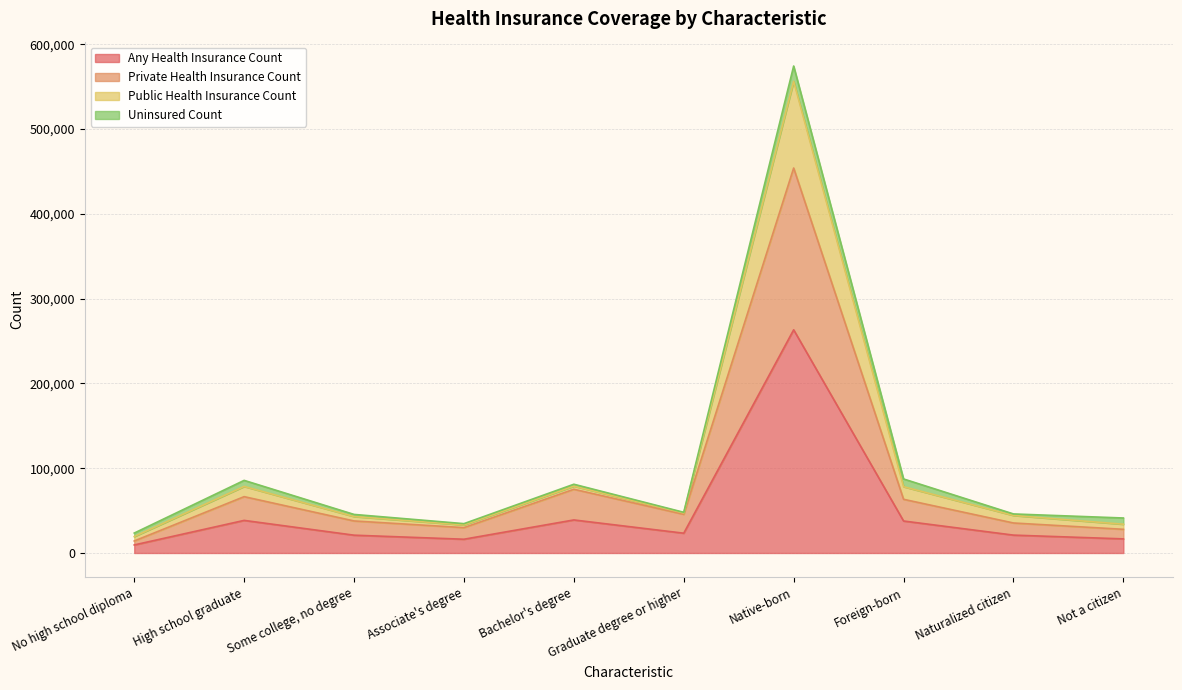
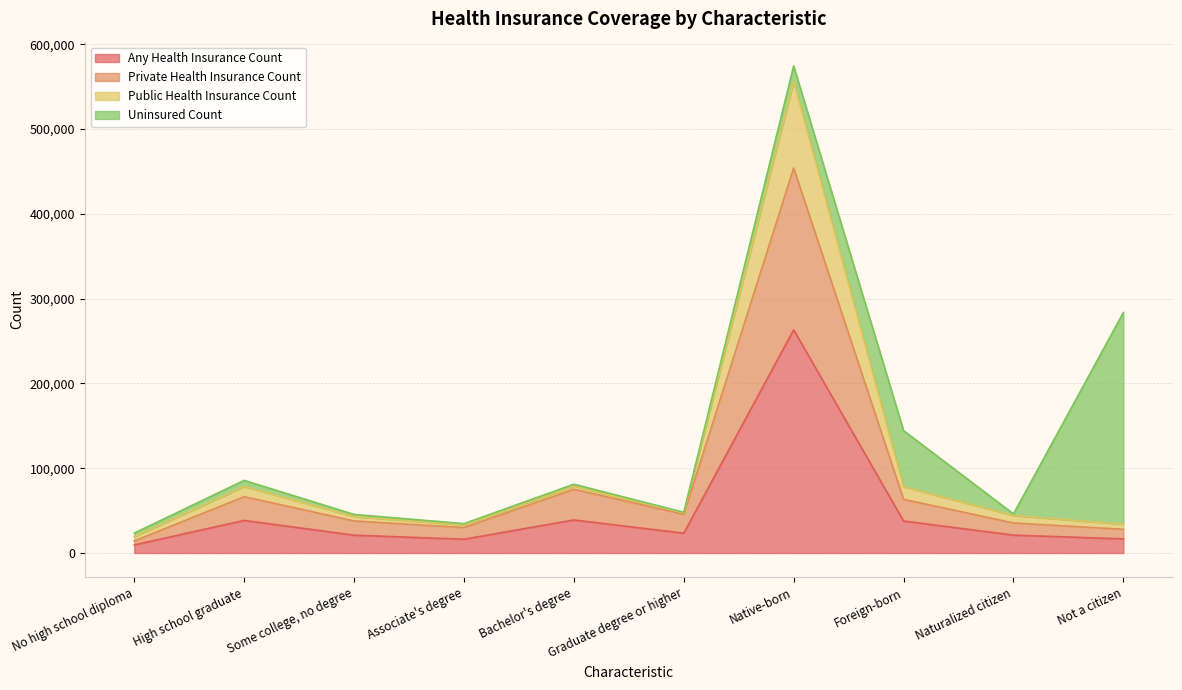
  {
    "Uninsured Count": {
      "No high school diploma": "0",
      "High school graduate": "10,000",
      "Native-born": "20,000",
-     "Foreign-born": "10,000",
-     "Not a citizen": "10,000"
+     "Foreign-born": "70,000",
+     "Not a citizen": "250,000"
    }
  }
